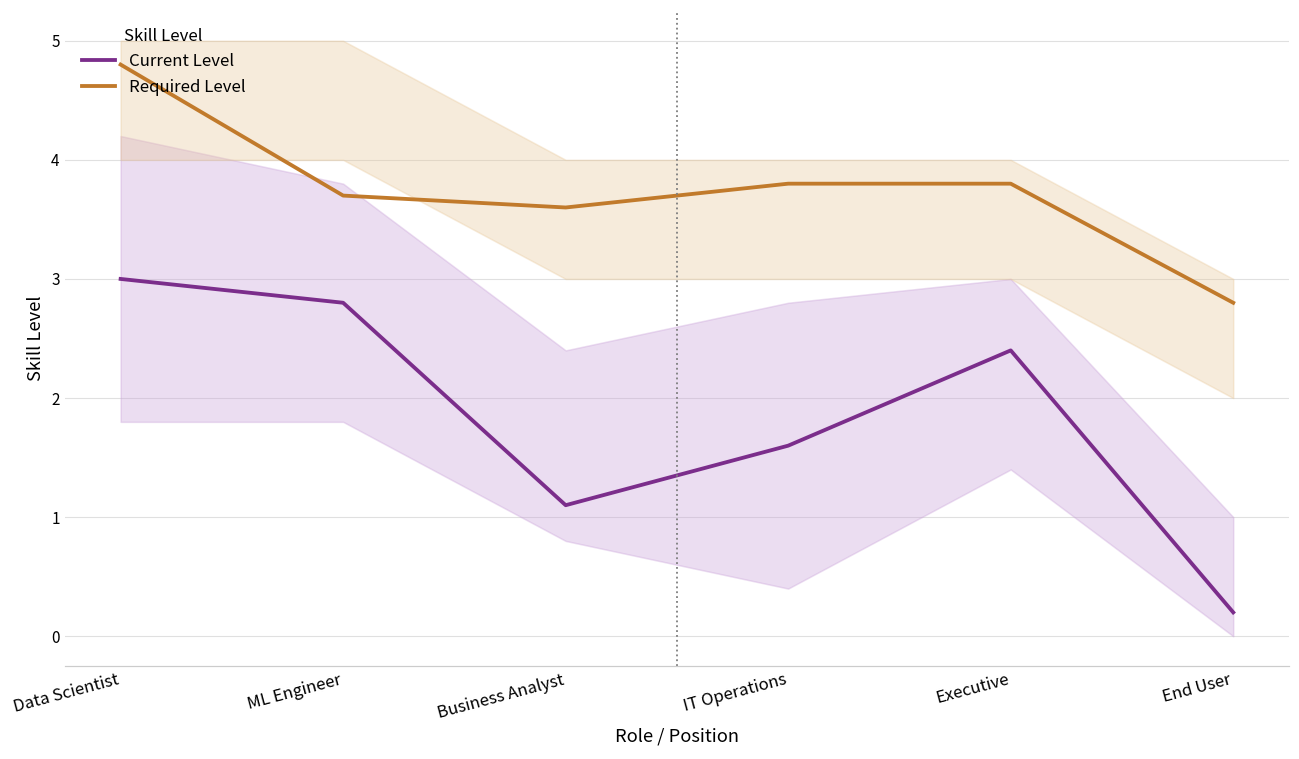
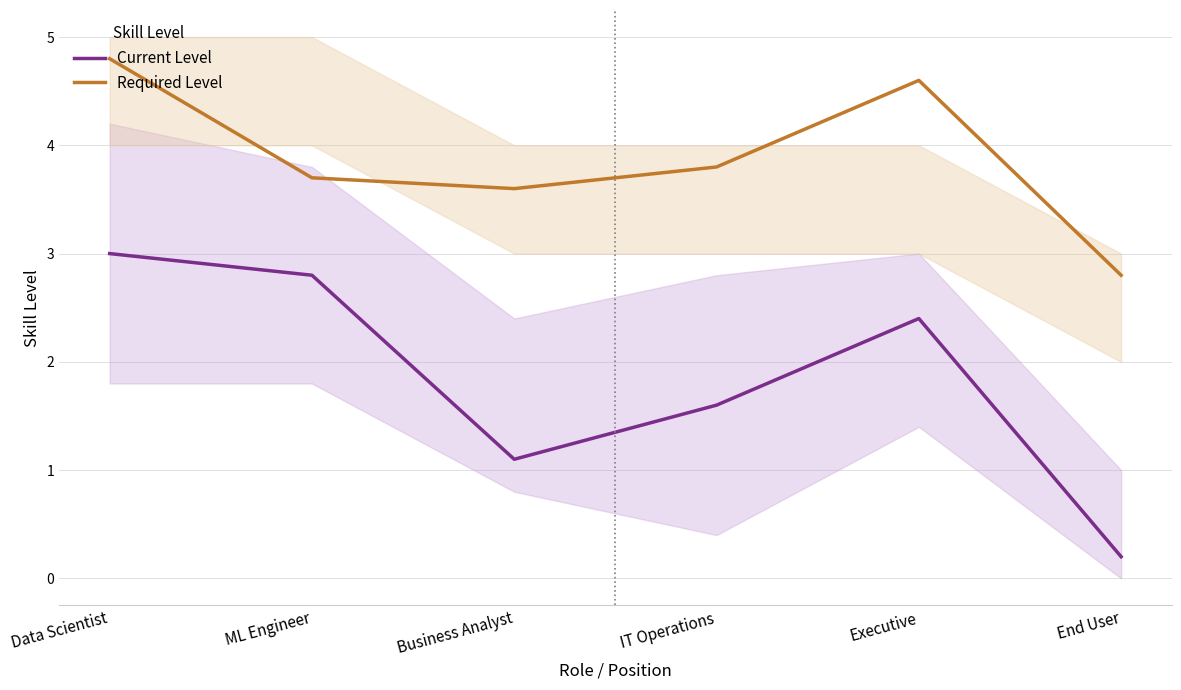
  {
    "Current Level": {
      "Data Scientist": 3.0,
      "ML Engineer": 2.8,
      "Business Analyst": 1.1,
      "IT Operations": 1.6,
      "Executive": 2.4,
      "End User": 0.2
    },
    "Required Level": {
      "Data Scientist": 4.8,
      "ML Engineer": 3.7,
      "Business Analyst": 3.6,
      "IT Operations": 3.8,
-     "Executive": 3.8,
+     "Executive": 4.6,
      "End User": 2.8
    }
  }
